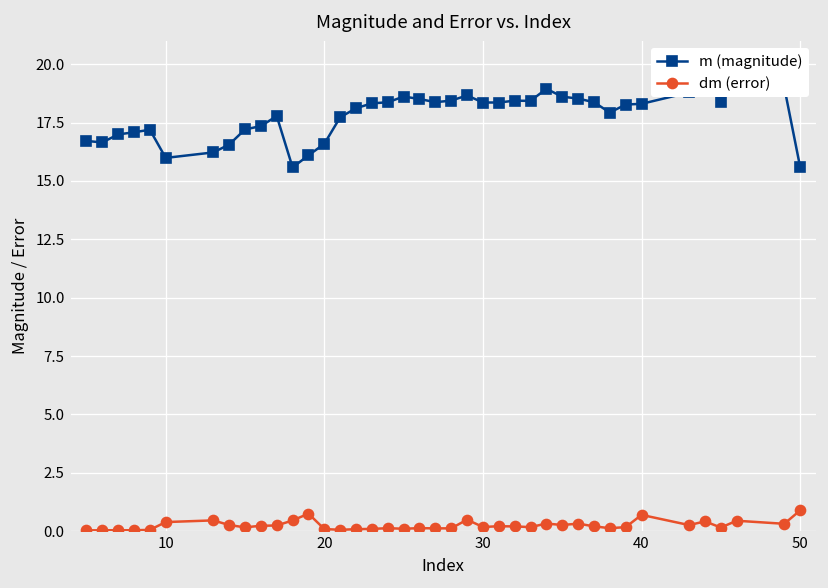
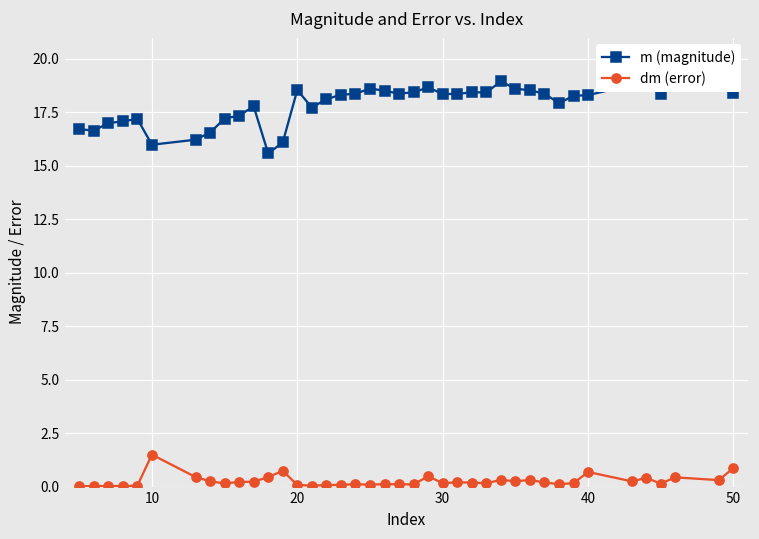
  {
    "m (magnitude)": {
      "10": 16.0,
-     "20": 16.6,
+     "20": 18.5,
      "30": 18.4,
      "40": 18.3,
-     "50": 15.6
+     "50": 18.4
    },
    "dm (error)": {
-     "10": 0.4,
+     "10": 1.5,
      "20": 0.1,
      "30": 0.2,
      "40": 0.7,
      "50": 0.9
    }
  }
